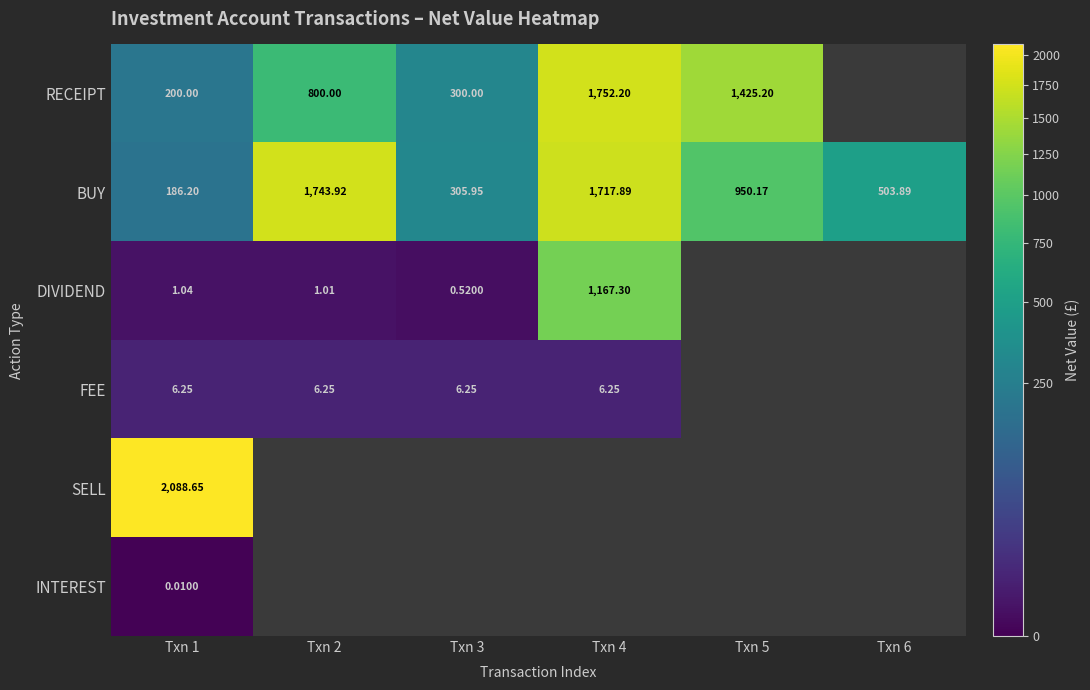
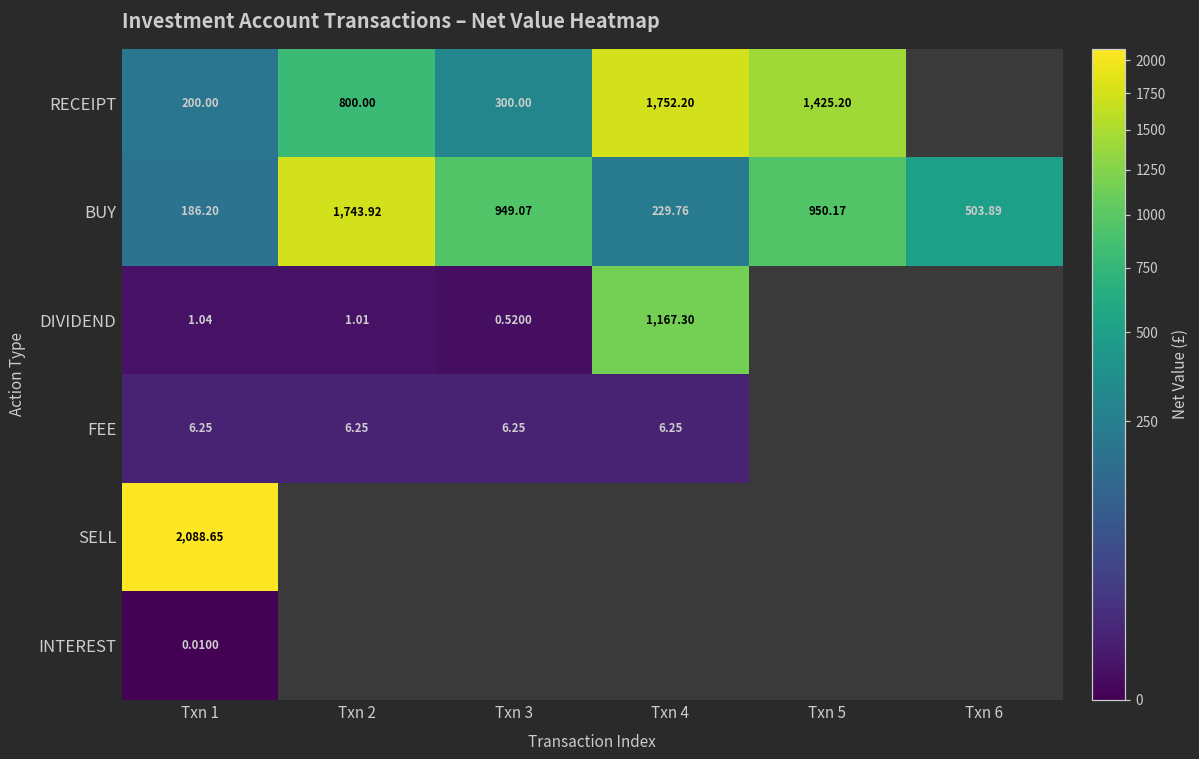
  {
    "RECEIPT": {
      "Txn 1": "200.00",
      "Txn 2": "800.00",
      "Txn 3": "300.00",
      "Txn 4": "1,752.20",
      "Txn 5": "1,425.20"
    },
    "BUY": {
      "Txn 1": "186.20",
      "Txn 2": "1,743.92",
-     "Txn 3": "305.95",
-     "Txn 4": "1,717.89",
+     "Txn 3": "949.07",
+     "Txn 4": "229.76",
      "Txn 5": "950.17",
      "Txn 6": "503.89"
    },
    "DIVIDEND": {
      "Txn 1": "1.04",
      "Txn 2": "1.01",
      "Txn 3": "0.5200",
      "Txn 4": "1,167.30"
    },
    "FEE": {
      "Txn 1": "6.25",
      "Txn 2": "6.25",
      "Txn 3": "6.25",
      "Txn 4": "6.25"
    },
    "SELL": {
      "Txn 1": "2,088.65"
    },
    "INTEREST": {
      "Txn 1": "0.0100"
    }
  }
